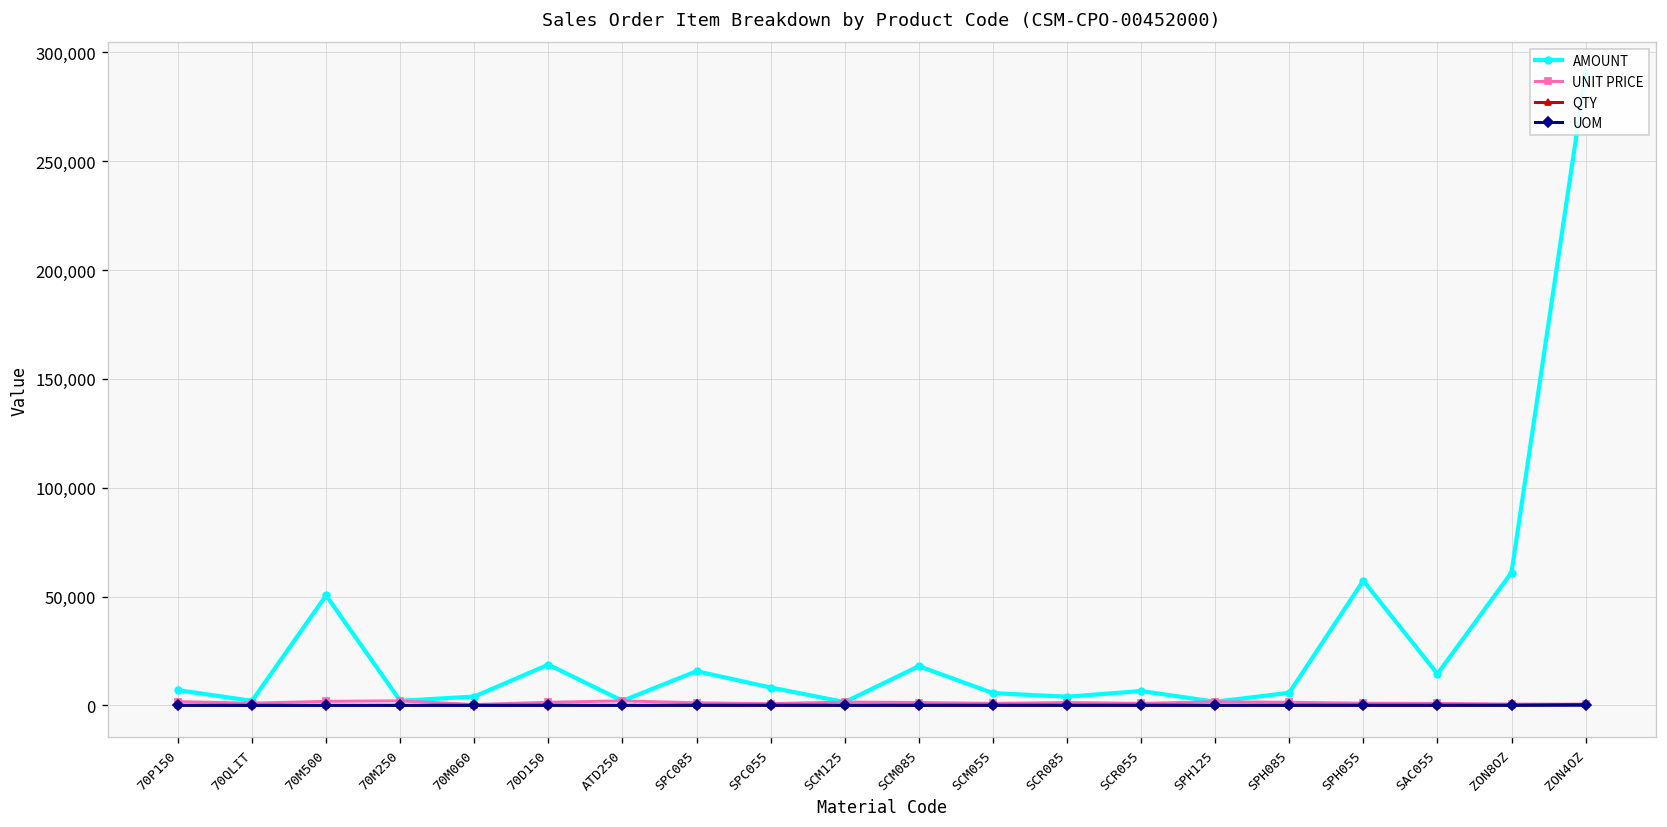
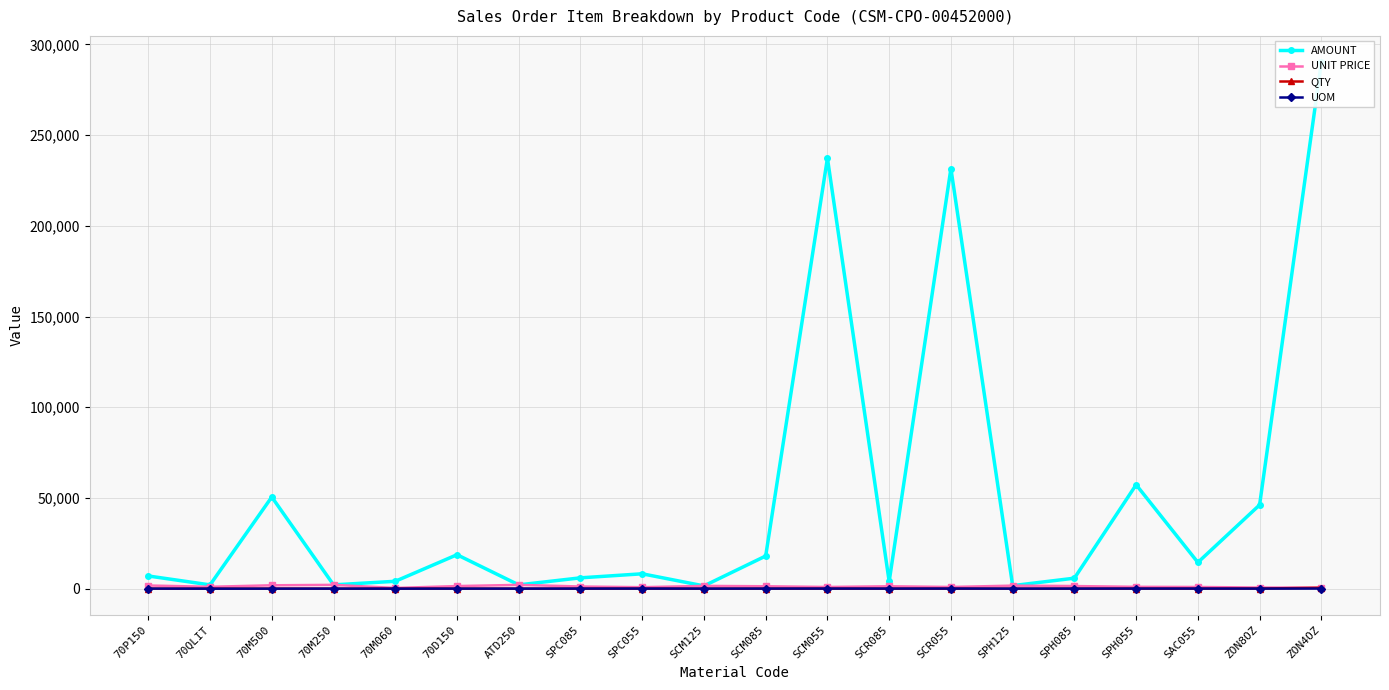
  {
    "AMOUNT": {
      "70P150": "7,000",
      "70M500": "51,000",
      "70M060": "4,000",
      "70D150": "19,000",
-     "SPC085": "16,000",
+     "SPC085": "6,000",
      "SPC055": "8,000",
      "SCM085": "18,000",
-     "SCM055": "6,000",
+     "SCM055": "237,000",
      "SCR085": "4,000",
-     "SCR055": "7,000",
+     "SCR055": "232,000",
      "SPH085": "6,000",
      "SPH055": "57,000",
      "SAC055": "14,000",
-     "ZON8OZ": "61,000"
+     "ZON8OZ": "46,000"
    },
    "UNIT PRICE": {
      "70P150": "2,000",
      "70M500": "2,000"
    }
  }
